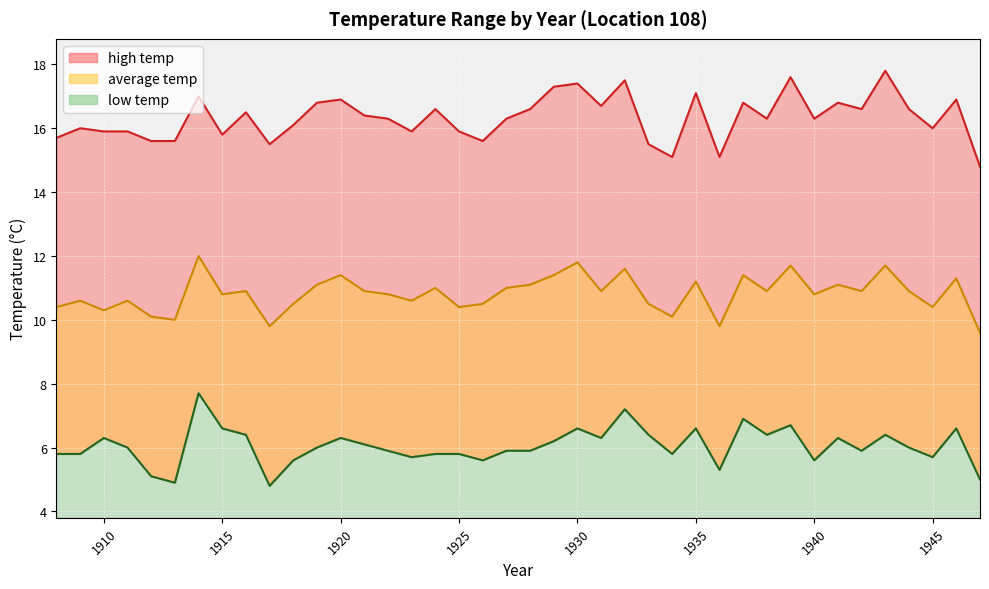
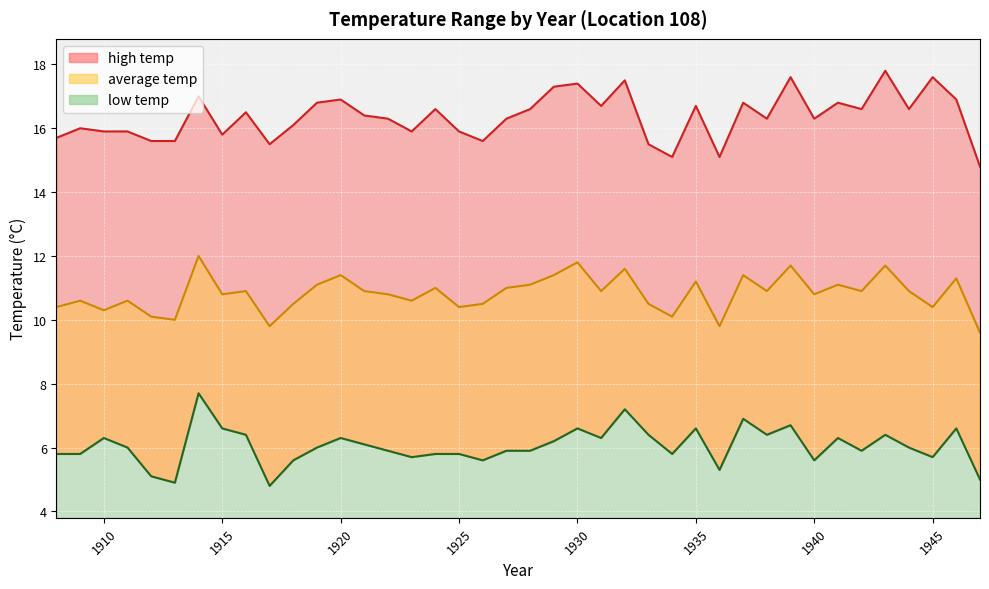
  {
    "high temp": {
      "1910": 15.9,
      "1915": 15.8,
      "1920": 16.9,
      "1925": 15.9,
      "1930": 17.4,
-     "1935": 17.1,
+     "1935": 16.7,
      "1940": 16.3,
-     "1945": 16.0
+     "1945": 17.6
    },
    "average temp": {
      "1910": 10.3,
      "1915": 10.8,
      "1920": 11.4,
      "1925": 10.4,
      "1930": 11.8,
      "1935": 11.2,
      "1940": 10.8,
      "1945": 10.4
    },
    "low temp": {
      "1910": 6.3,
      "1915": 6.6,
      "1920": 6.3,
      "1925": 5.8,
      "1930": 6.6,
      "1935": 6.6,
      "1940": 5.6,
      "1945": 5.7
    }
  }
